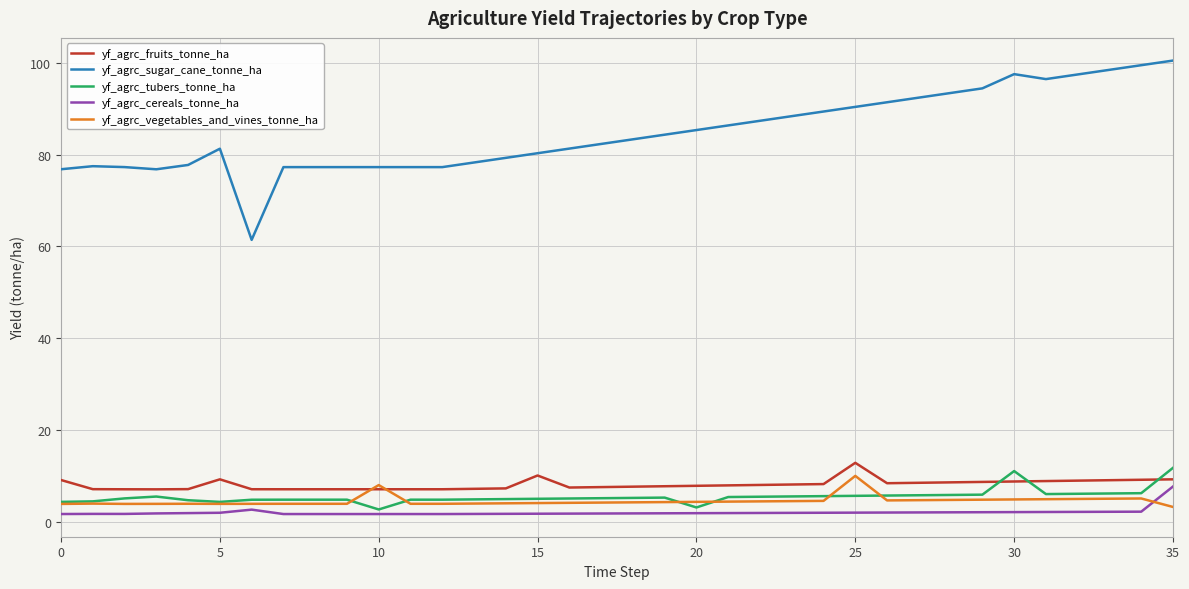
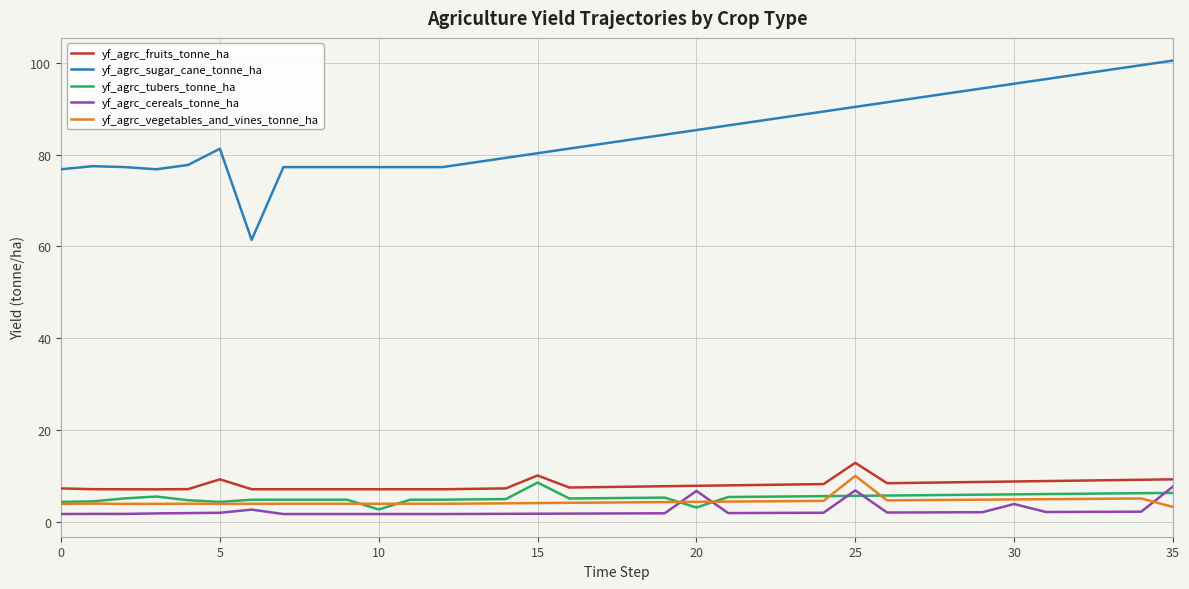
  {
    "yf_agrc_fruits_tonne_ha": {
-     "0": 9,
+     "0": 7,
      "5": 9,
      "10": 7,
      "15": 10,
      "20": 8,
      "25": 13,
      "30": 9,
      "35": 9
    },
    "yf_agrc_sugar_cane_tonne_ha": {
      "0": 77,
      "5": 81,
      "10": 77,
      "15": 80,
      "20": 85,
      "25": 90,
-     "30": 97,
+     "30": 95,
      "35": 100
    },
    "yf_agrc_tubers_tonne_ha": {
      "10": 3,
-     "15": 5,
+     "15": 9,
      "20": 3,
      "25": 6,
-     "30": 11,
-     "35": 12
+     "30": 6,
+     "35": 6
    },
    "yf_agrc_cereals_tonne_ha": {
      "0": 2,
      "5": 2,
      "10": 2,
      "15": 2,
-     "20": 2,
-     "25": 2,
-     "30": 2,
+     "20": 7,
+     "25": 7,
+     "30": 4,
      "35": 8
    },
    "yf_agrc_vegetables_and_vines_tonne_ha": {
-     "10": 8,
+     "10": 4,
      "15": 4,
      "20": 4,
      "25": 10,
      "30": 5,
      "35": 3
    }
  }
